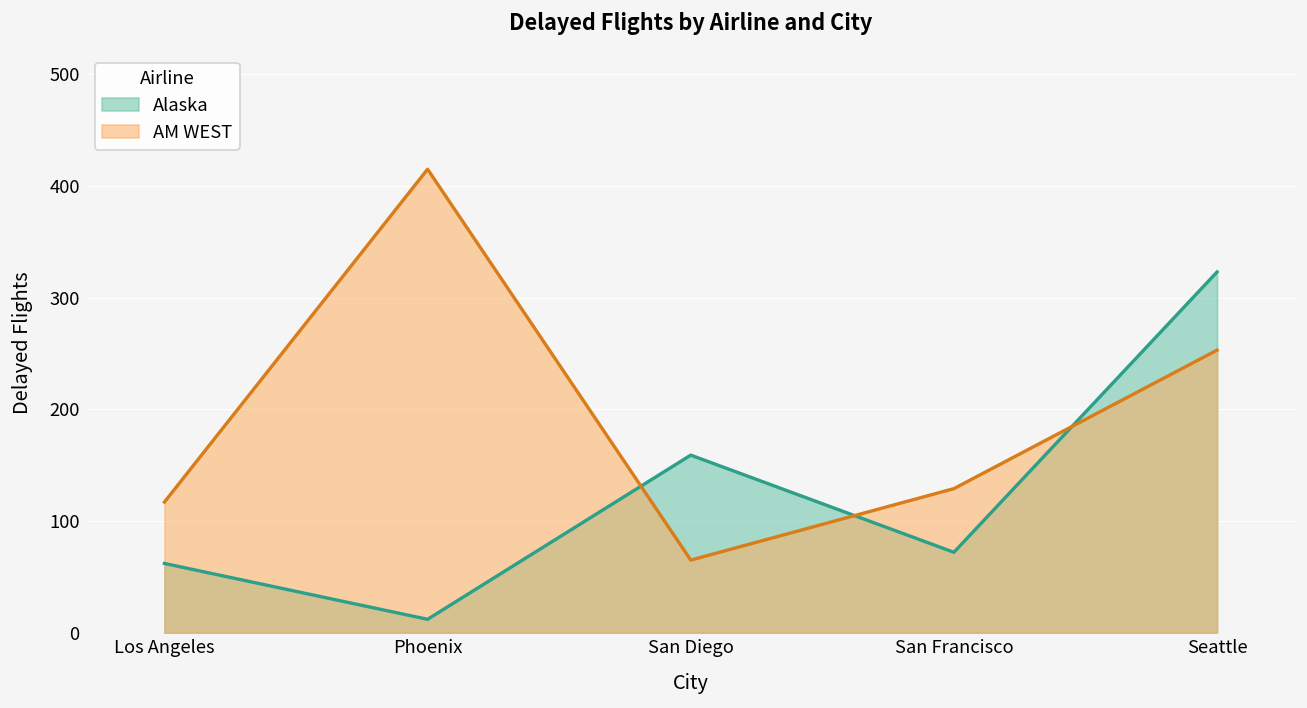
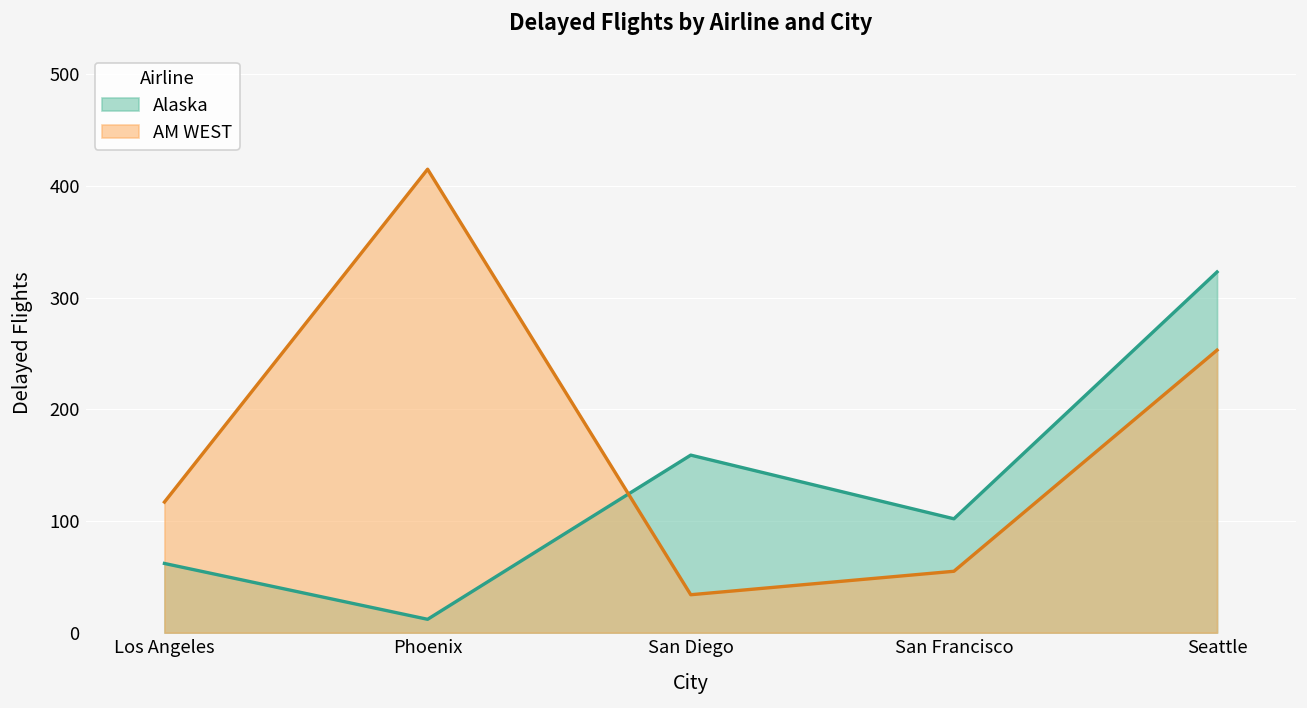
  {
    "Alaska": {
      "Los Angeles": 60,
      "Phoenix": 10,
      "San Diego": 160,
-     "San Francisco": 70,
+     "San Francisco": 100,
      "Seattle": 320
    },
    "AM WEST": {
      "Los Angeles": 120,
      "Phoenix": 420,
-     "San Diego": 70,
-     "San Francisco": 130,
+     "San Diego": 30,
+     "San Francisco": 60,
      "Seattle": 250
    }
  }
